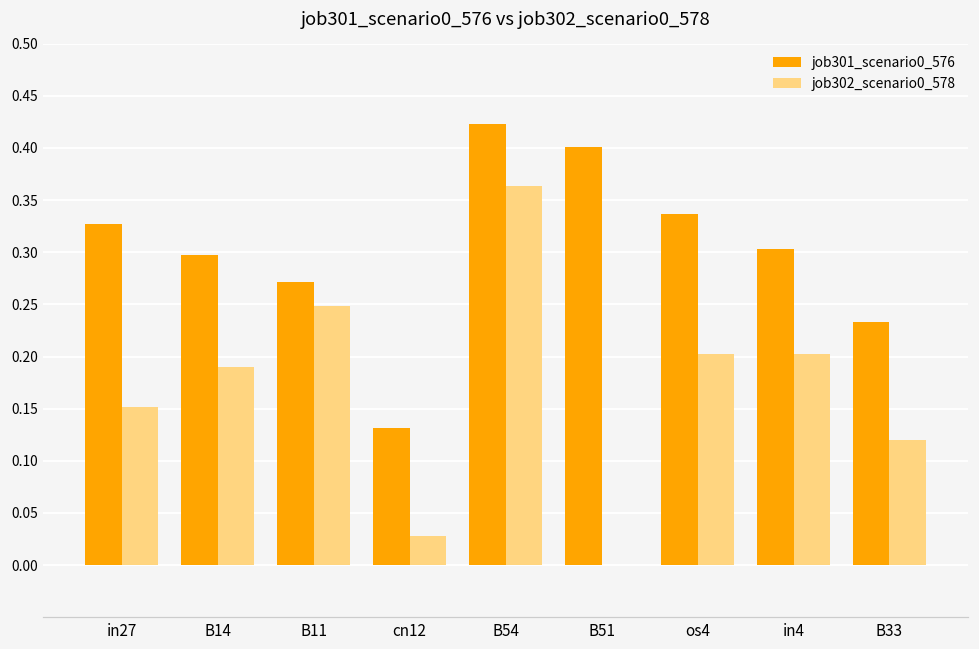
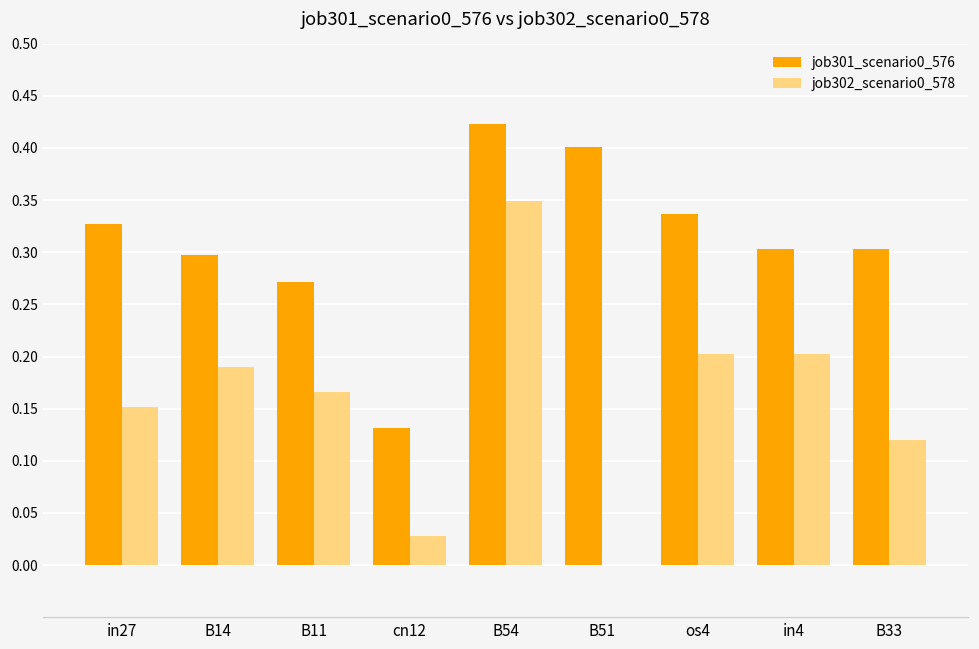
  {
    "job301_scenario0_576": {
      "in27": 0.33,
      "B14": 0.30,
      "B11": 0.27,
      "cn12": 0.13,
      "B54": 0.42,
      "B51": 0.40,
      "os4": 0.34,
      "in4": 0.30,
-     "B33": 0.23
+     "B33": 0.30
    },
    "job302_scenario0_578": {
      "in27": 0.15,
      "B14": 0.19,
-     "B11": 0.25,
+     "B11": 0.17,
      "cn12": 0.03,
-     "B54": 0.36,
+     "B54": 0.35,
      "B51": 0.00,
      "os4": 0.20,
      "in4": 0.20,
      "B33": 0.12
    }
  }
